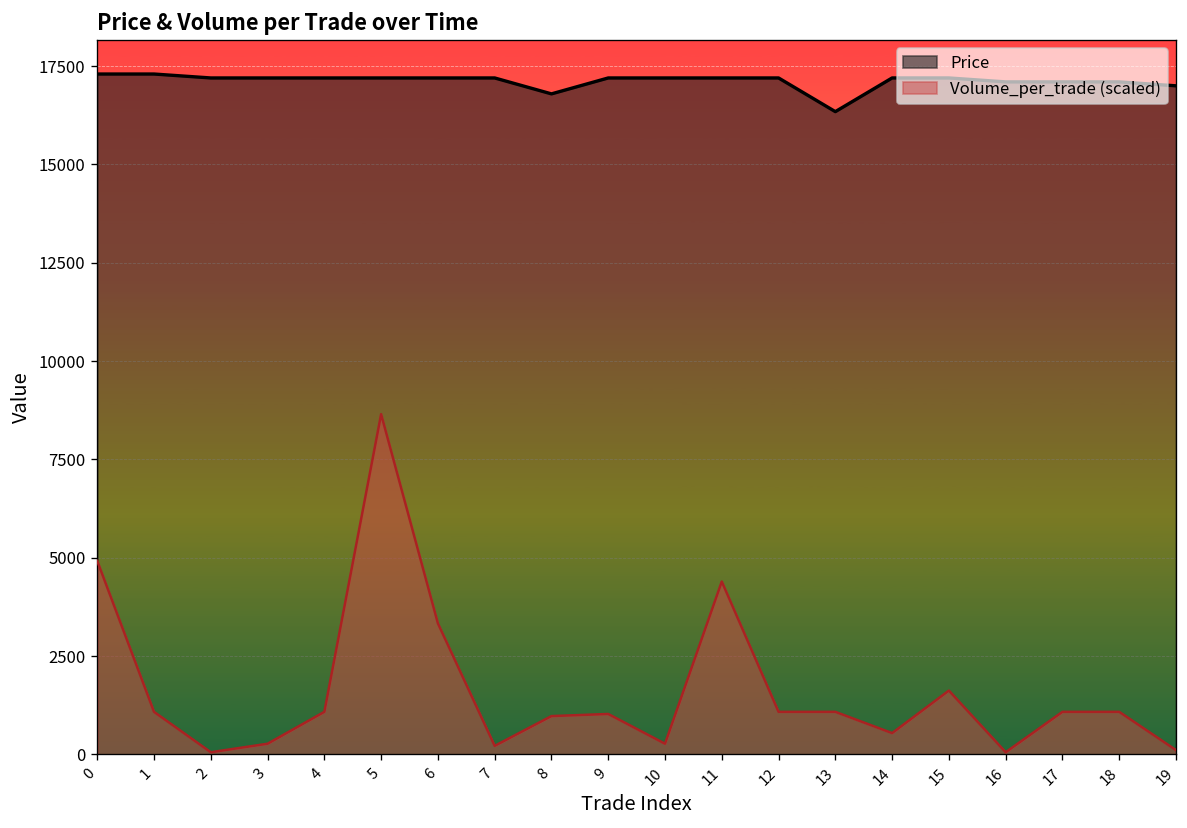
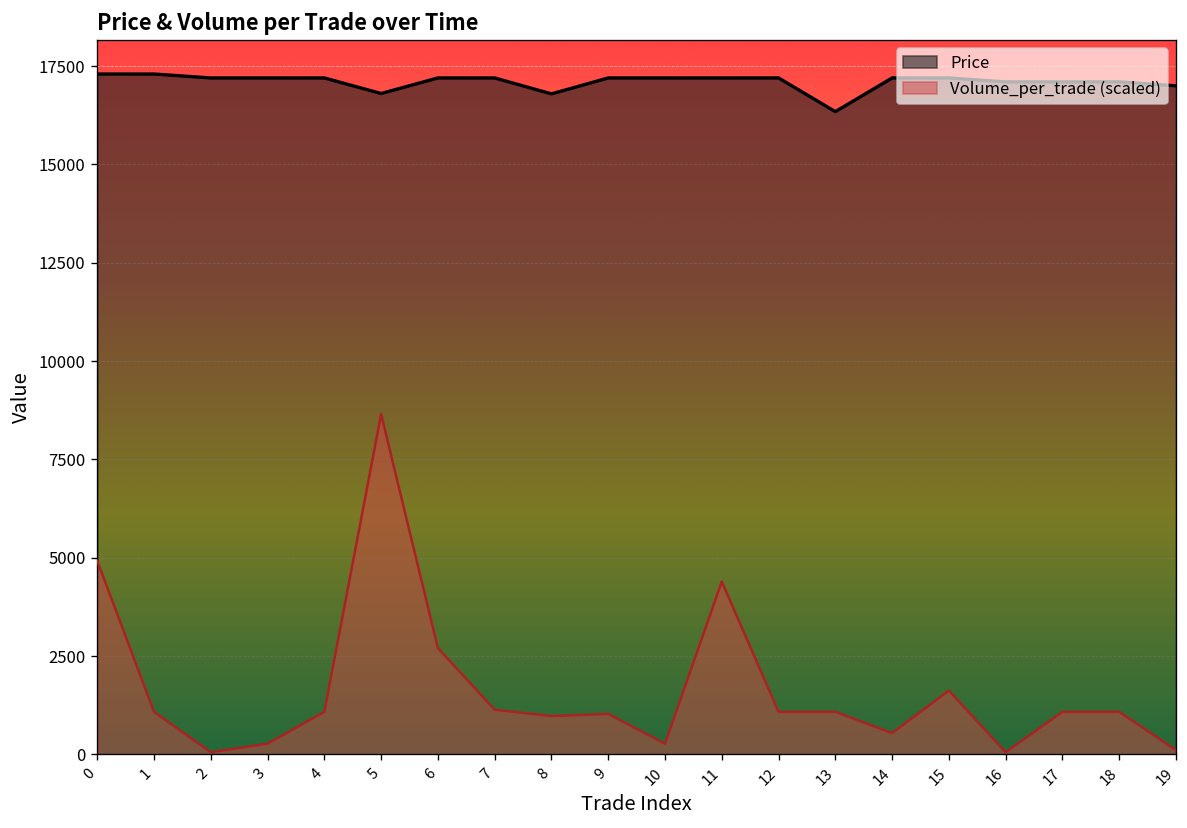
  {
    "Price": {
      "0": 17300,
      "1": 17300,
      "2": 17200,
      "3": 17200,
      "4": 17200,
-     "5": 17200,
+     "5": 16800,
      "6": 17200,
      "7": 17200,
      "8": 16800,
      "9": 17200,
      "10": 17200,
      "11": 17200,
      "12": 17200,
      "13": 16300,
      "14": 17200,
      "19": 17000
    },
    "Volume_per_trade (scaled)": {
      "0": 4900,
      "1": 1100,
      "2": 100,
      "3": 300,
      "4": 1100,
      "5": 8700,
-     "6": 3300,
-     "7": 200,
+     "6": 2700,
+     "7": 1100,
      "8": 1000,
      "9": 1000,
      "10": 300,
      "11": 4400,
      "12": 1100,
      "13": 1100,
      "14": 500,
      "15": 1600,
      "16": 100,
      "17": 1100,
      "18": 1100,
      "19": 100
    }
  }
